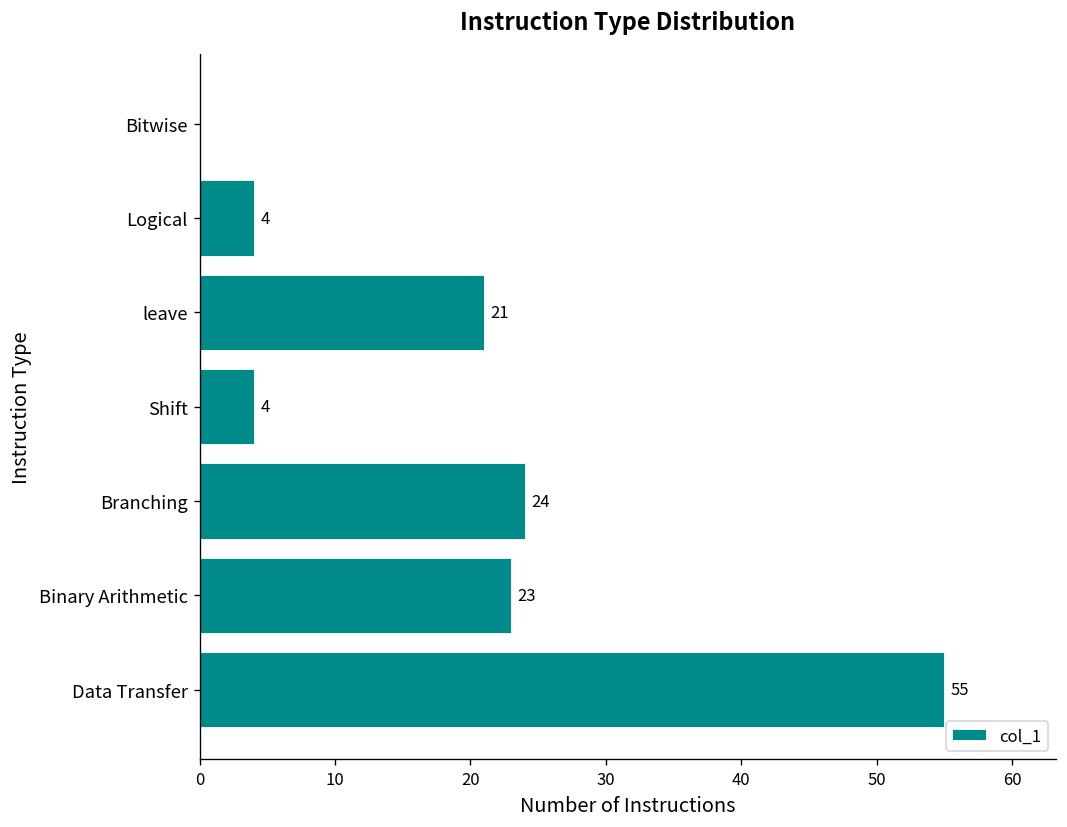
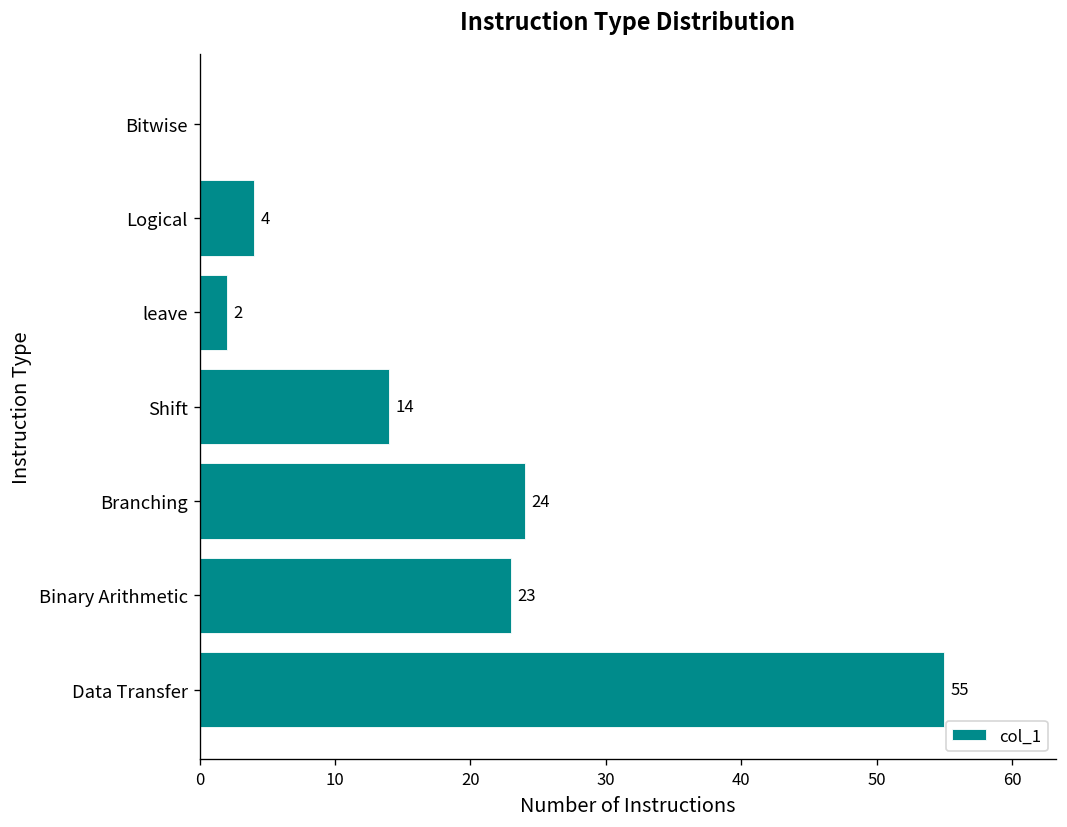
  {
    "Logical": 4,
-   "leave": 21,
-   "Shift": 4,
+   "leave": 2,
+   "Shift": 14,
    "Branching": 24,
    "Binary Arithmetic": 23,
    "Data Transfer": 55
  }
